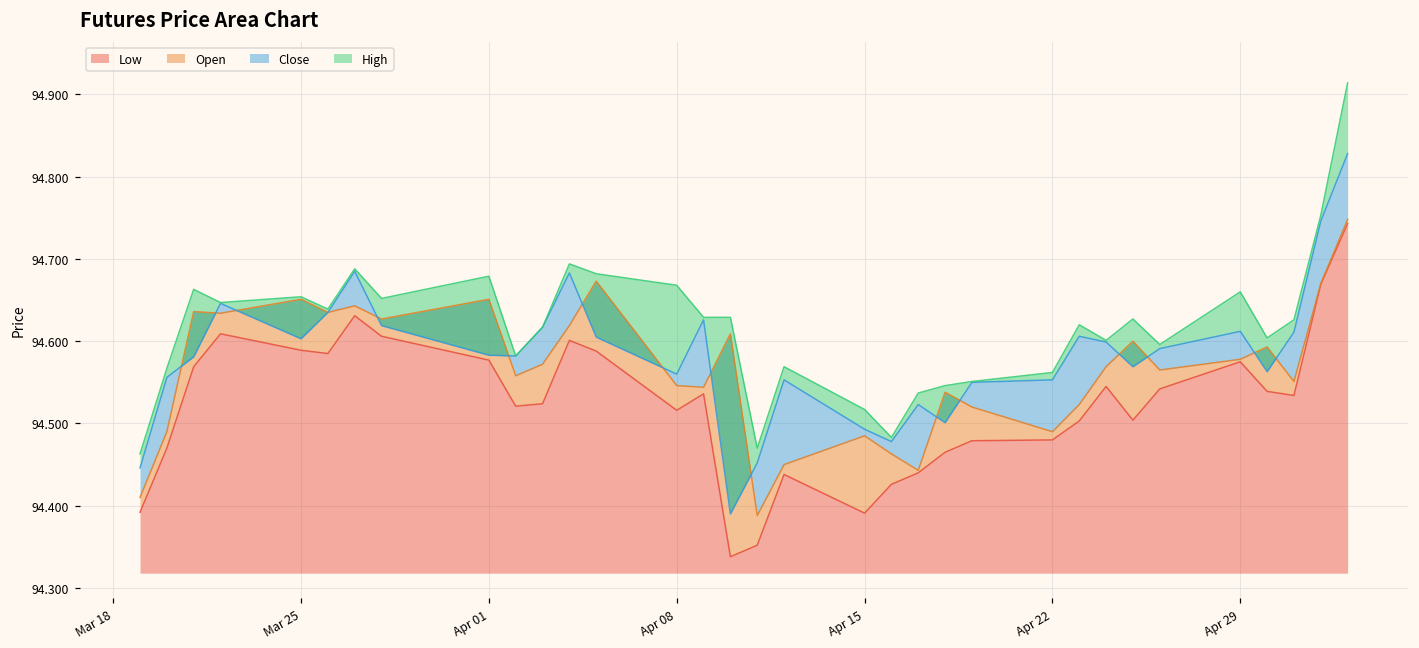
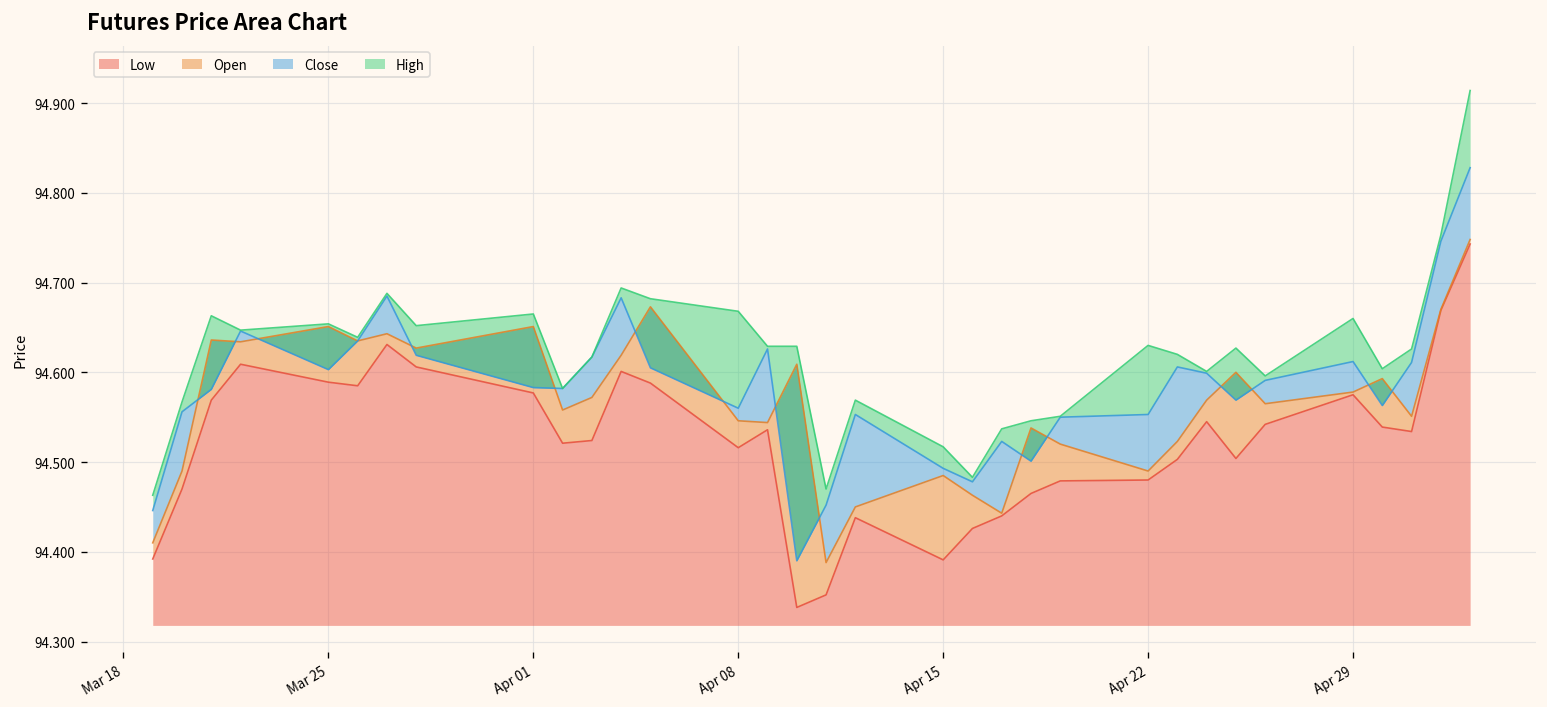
  {
    "High": {
-     "Apr 01": 94.68,
+     "Apr 01": 94.67,
      "Apr 08": 94.67,
      "Apr 15": 94.52,
-     "Apr 22": 94.56,
+     "Apr 22": 94.63,
      "Apr 29": 94.66
    }
  }
